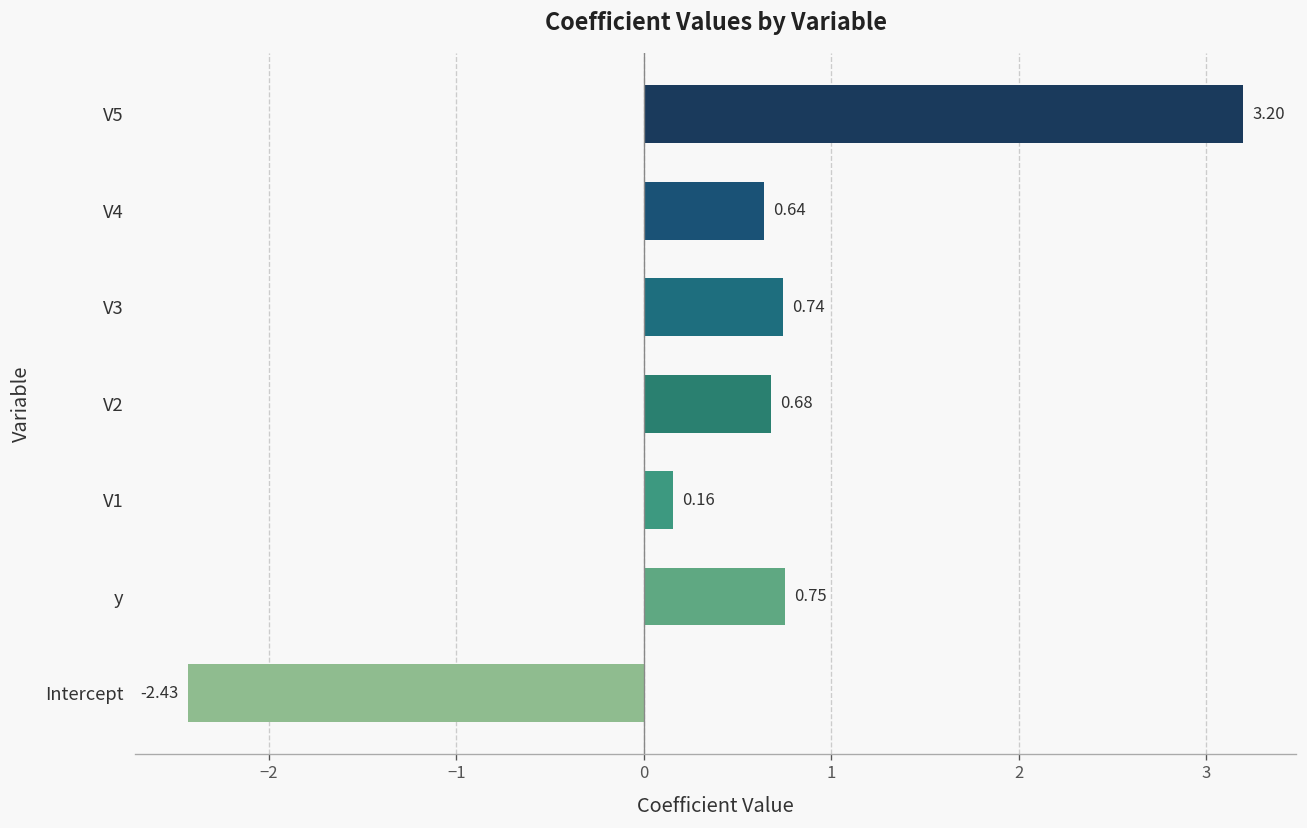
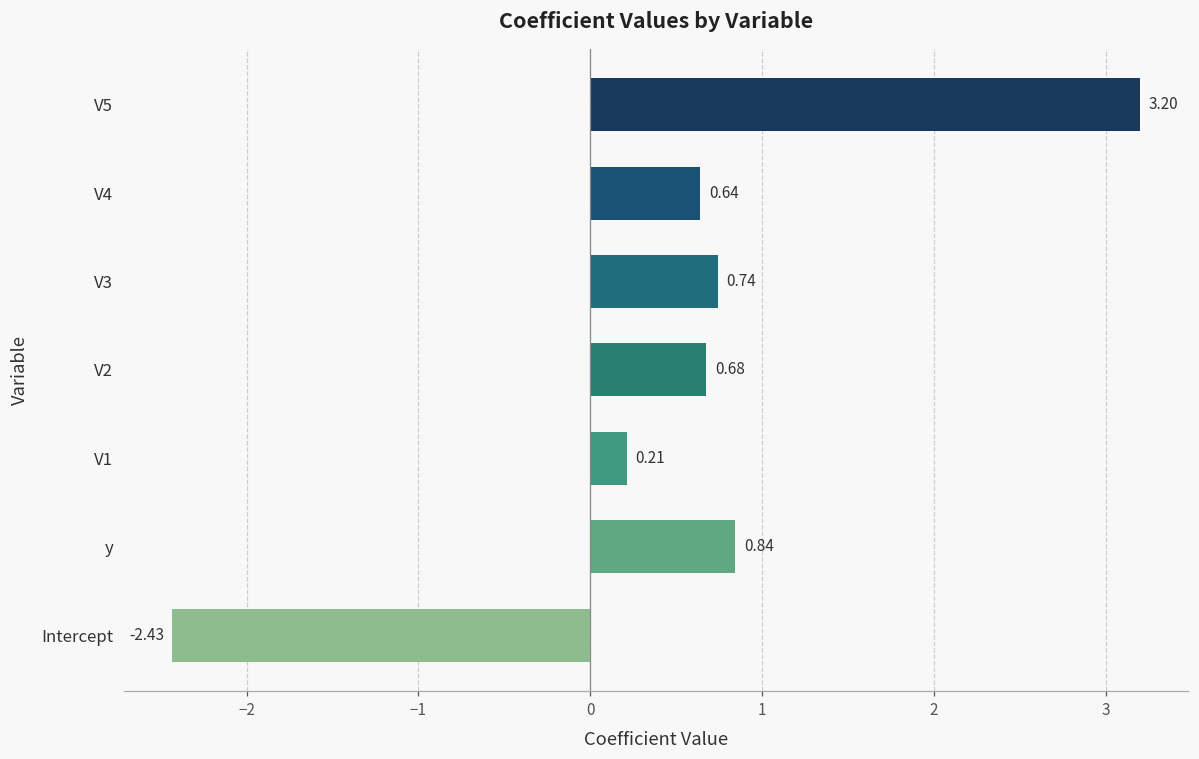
  {
    "V5": 3.20,
    "V4": 0.64,
    "V3": 0.74,
    "V2": 0.68,
-   "V1": 0.16,
-   "y": 0.75,
+   "V1": 0.21,
+   "y": 0.84,
    "Intercept": -2.43
  }
